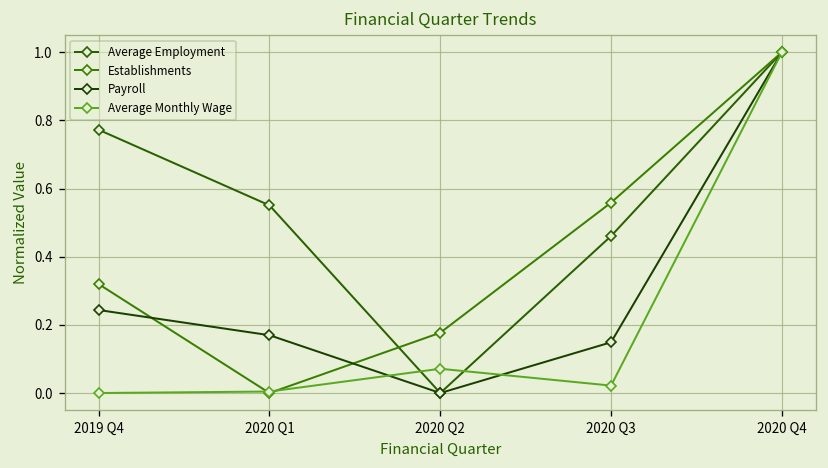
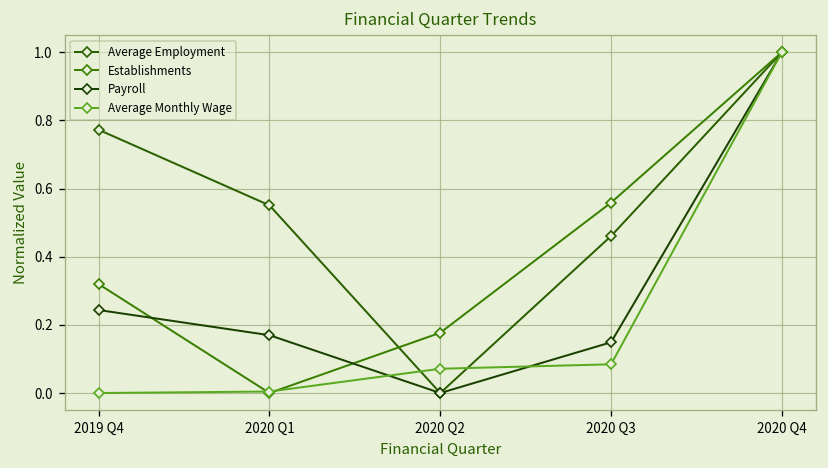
  {
    "Average Monthly Wage": {
      "2019 Q4": 0.00,
      "2020 Q2": 0.07,
-     "2020 Q3": 0.02
+     "2020 Q3": 0.08
    }
  }
